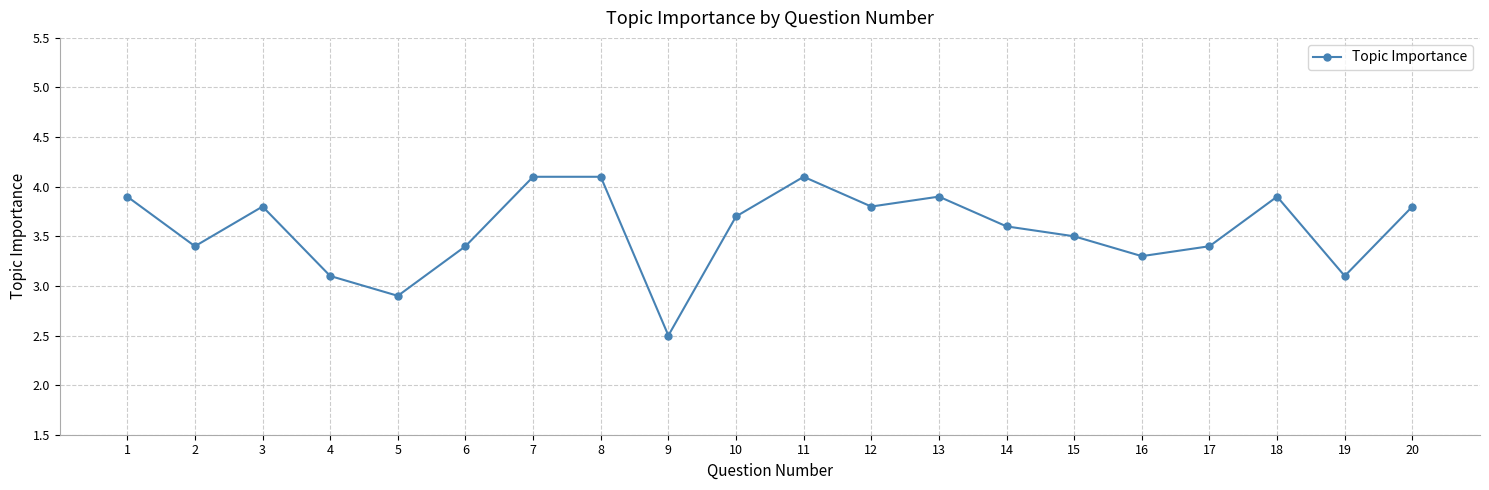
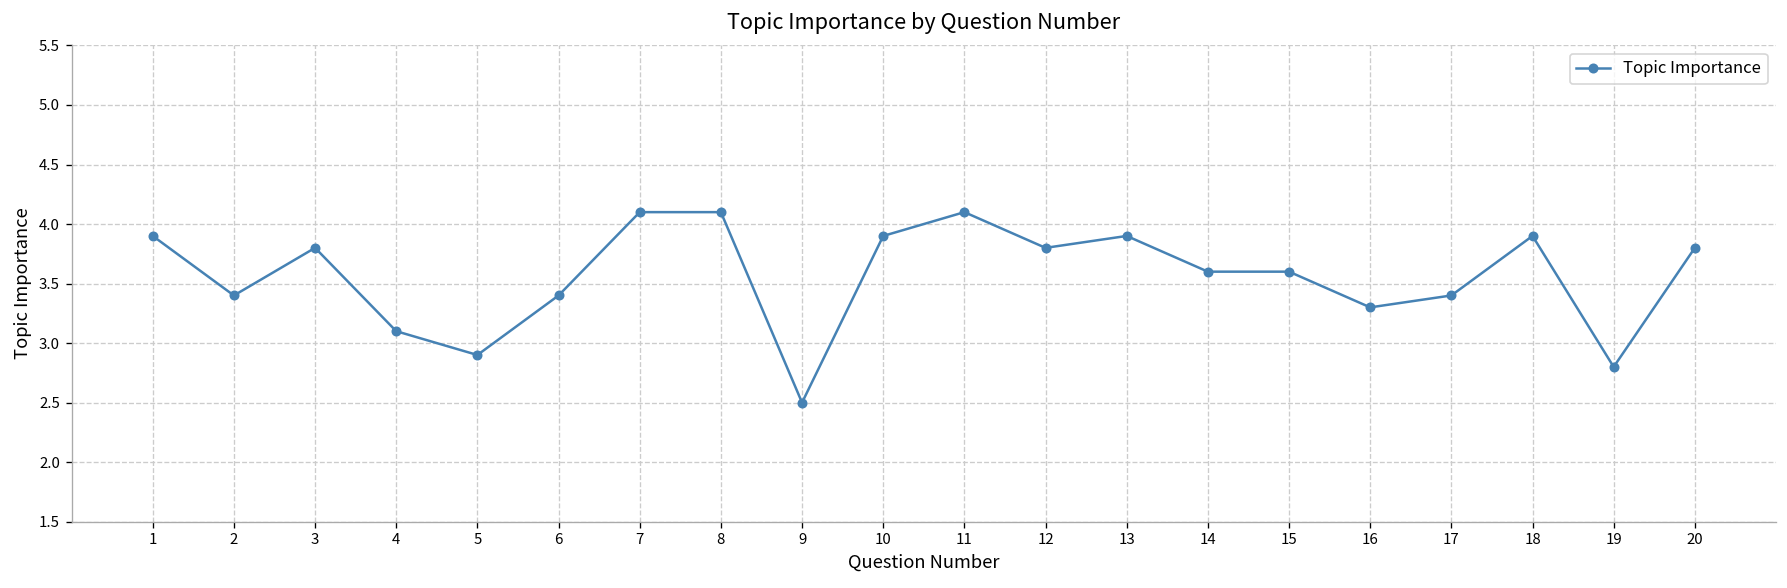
  {
    "1": 3.9,
    "2": 3.4,
    "3": 3.8,
    "4": 3.1,
    "5": 2.9,
    "6": 3.4,
    "7": 4.1,
    "8": 4.1,
    "9": 2.5,
-   "10": 3.7,
+   "10": 3.9,
    "11": 4.1,
    "12": 3.8,
    "13": 3.9,
    "14": 3.6,
-   "15": 3.5,
+   "15": 3.6,
    "16": 3.3,
    "17": 3.4,
    "18": 3.9,
-   "19": 3.1,
+   "19": 2.8,
    "20": 3.8
  }
